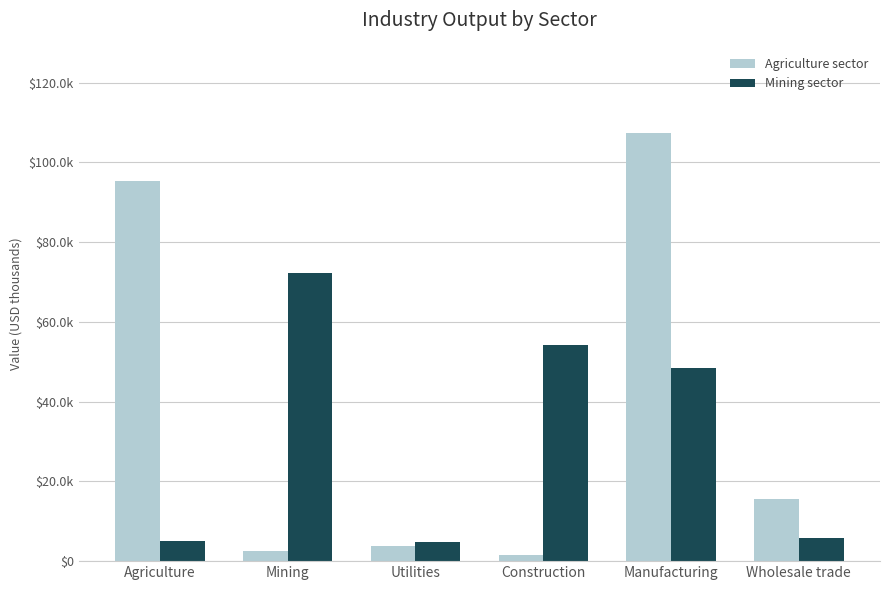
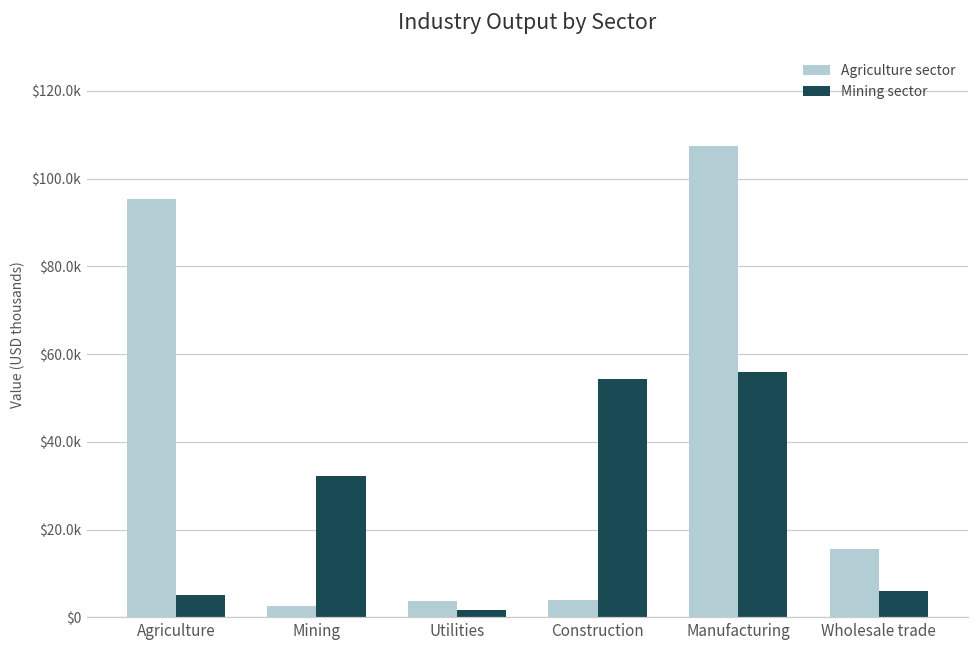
  {
    "Agriculture sector": {
      "Agriculture": "$95000",
      "Mining": "$3000",
      "Utilities": "$4000",
-     "Construction": "$2000",
+     "Construction": "$4000",
      "Manufacturing": "$107000",
      "Wholesale trade": "$16000"
    },
    "Mining sector": {
      "Agriculture": "$5000",
-     "Mining": "$72000",
-     "Utilities": "$5000",
+     "Mining": "$32000",
+     "Utilities": "$2000",
      "Construction": "$54000",
-     "Manufacturing": "$48000",
+     "Manufacturing": "$56000",
      "Wholesale trade": "$6000"
    }
  }
